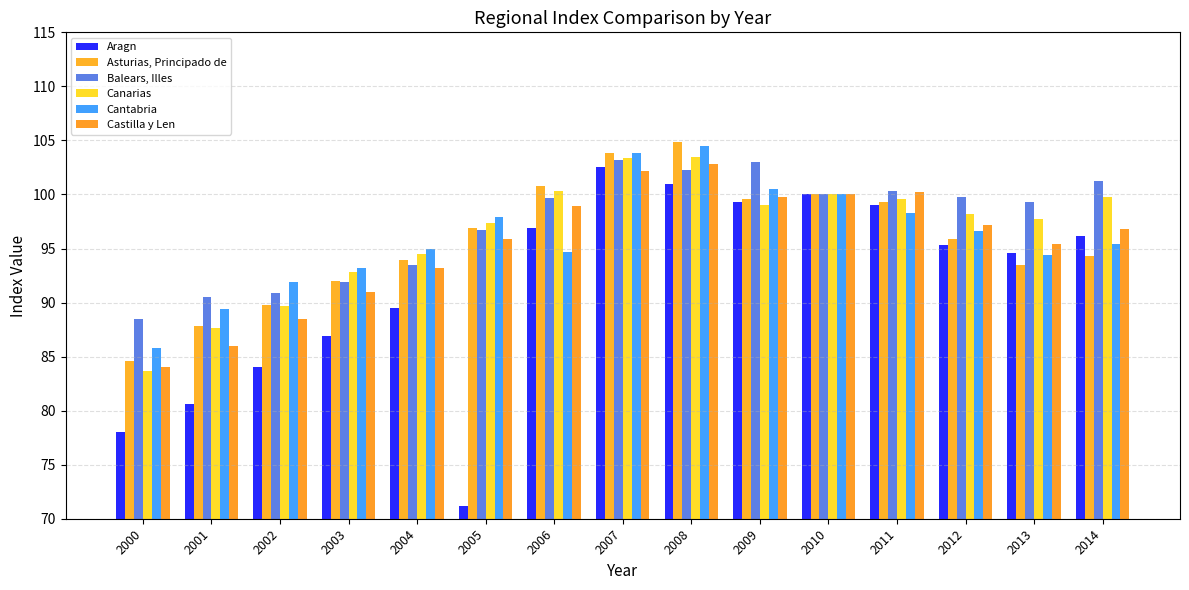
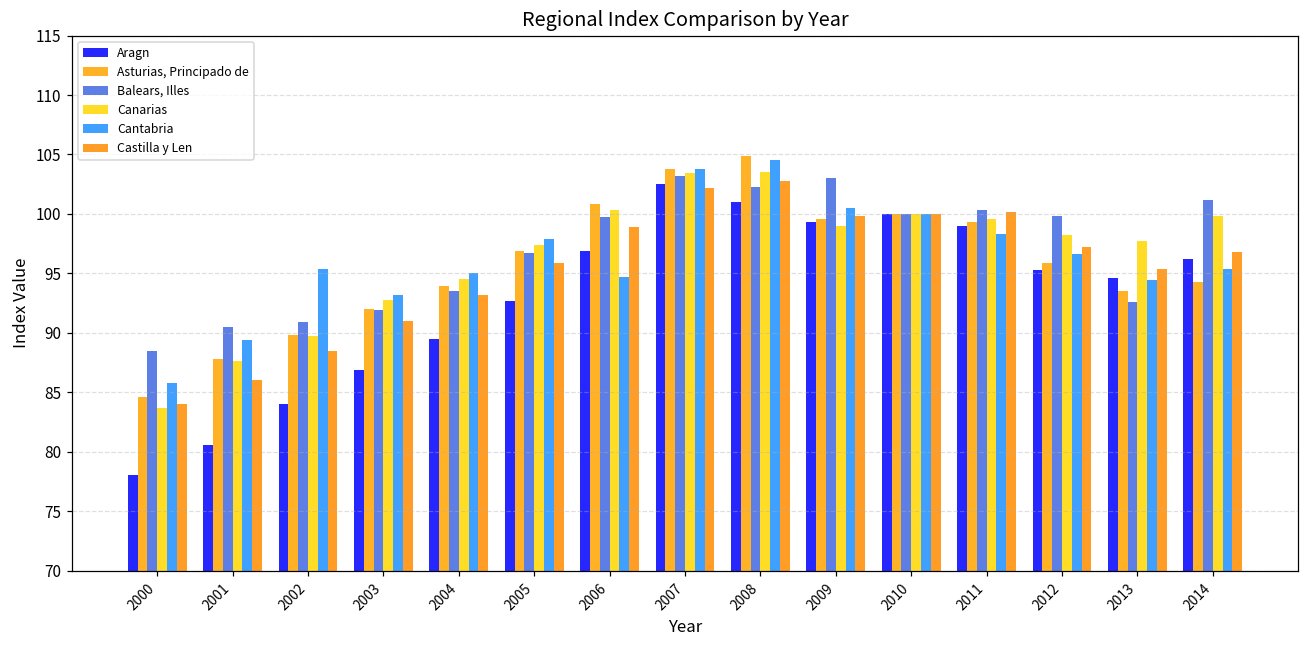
  {
    "Aragn": {
      "2000": 78.0,
      "2001": 80.6,
      "2002": 84.0,
      "2003": 86.9,
      "2004": 89.5,
-     "2005": 71.2,
+     "2005": 92.7,
      "2006": 96.9,
      "2007": 102.5,
      "2008": 101.0,
      "2009": 99.3,
      "2010": 100.0,
      "2011": 99.0,
      "2012": 95.3,
      "2013": 94.6,
      "2014": 96.2
    },
    "Balears, Illes": {
      "2000": 88.5,
      "2001": 90.5,
      "2002": 90.9,
      "2003": 91.9,
      "2004": 93.5,
      "2005": 96.7,
      "2006": 99.7,
      "2007": 103.2,
      "2008": 102.3,
      "2009": 103.0,
      "2010": 100.0,
      "2011": 100.3,
      "2012": 99.8,
-     "2013": 99.3,
+     "2013": 92.6,
      "2014": 101.2
    },
    "Cantabria": {
      "2000": 85.8,
      "2001": 89.4,
-     "2002": 91.9,
+     "2002": 95.4,
      "2003": 93.2,
      "2004": 95.0,
      "2005": 97.9,
      "2006": 94.7,
      "2007": 103.8,
      "2008": 104.5,
      "2009": 100.5,
      "2010": 100.0,
      "2011": 98.3,
      "2012": 96.6,
      "2013": 94.4,
      "2014": 95.4
    }
  }
